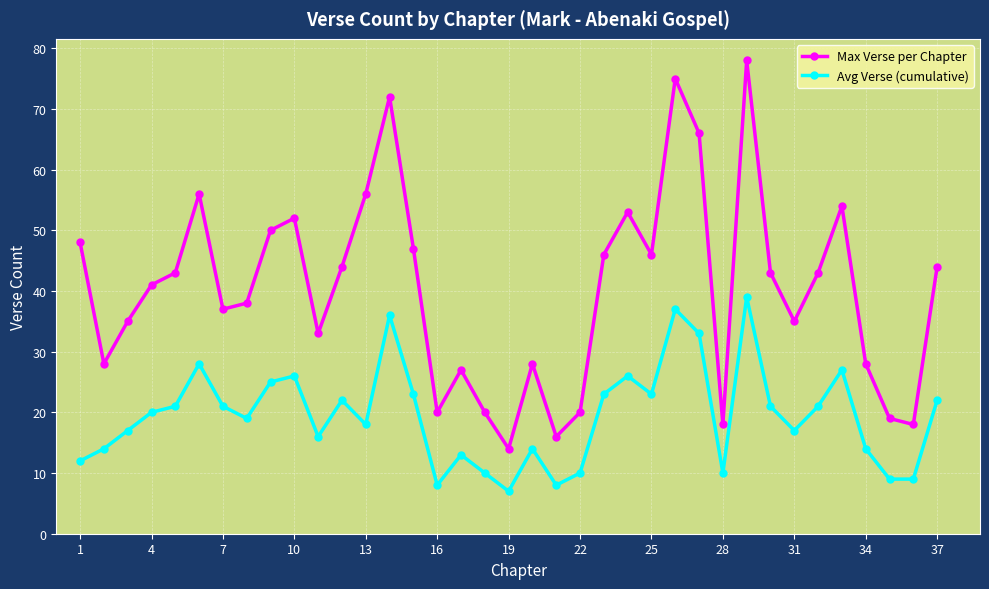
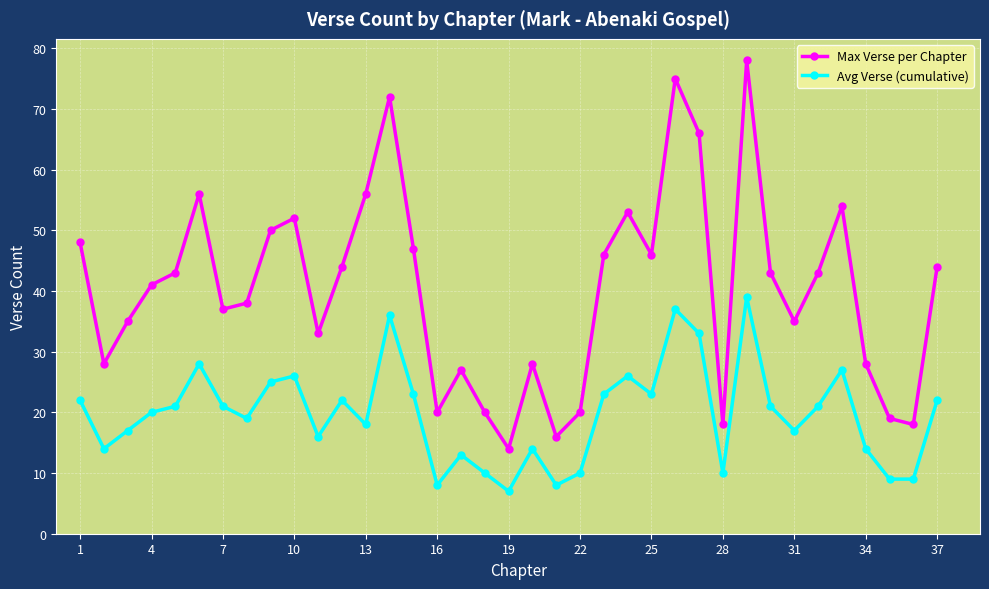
  {
    "Max Verse per Chapter": {
      "1": 48,
      "4": 41,
      "7": 37,
      "10": 52,
      "13": 56,
      "16": 20,
      "19": 14,
      "22": 20,
      "25": 46,
      "28": 18,
      "31": 35,
      "34": 28,
      "37": 44
    },
    "Avg Verse (cumulative)": {
-     "1": 12,
+     "1": 22,
      "4": 20,
      "7": 21,
      "10": 26,
      "13": 18,
      "16": 8,
      "19": 7,
      "22": 10,
      "25": 23,
      "28": 10,
      "31": 17,
      "34": 14,
      "37": 22
    }
  }
